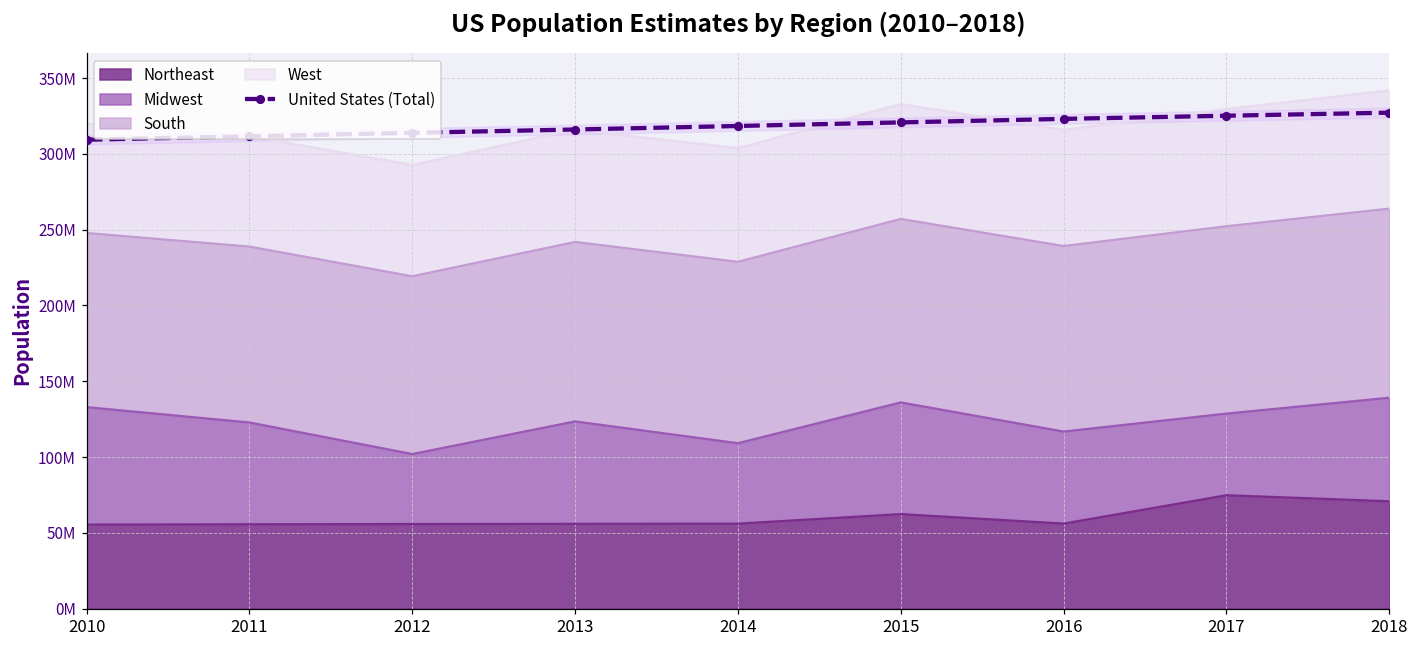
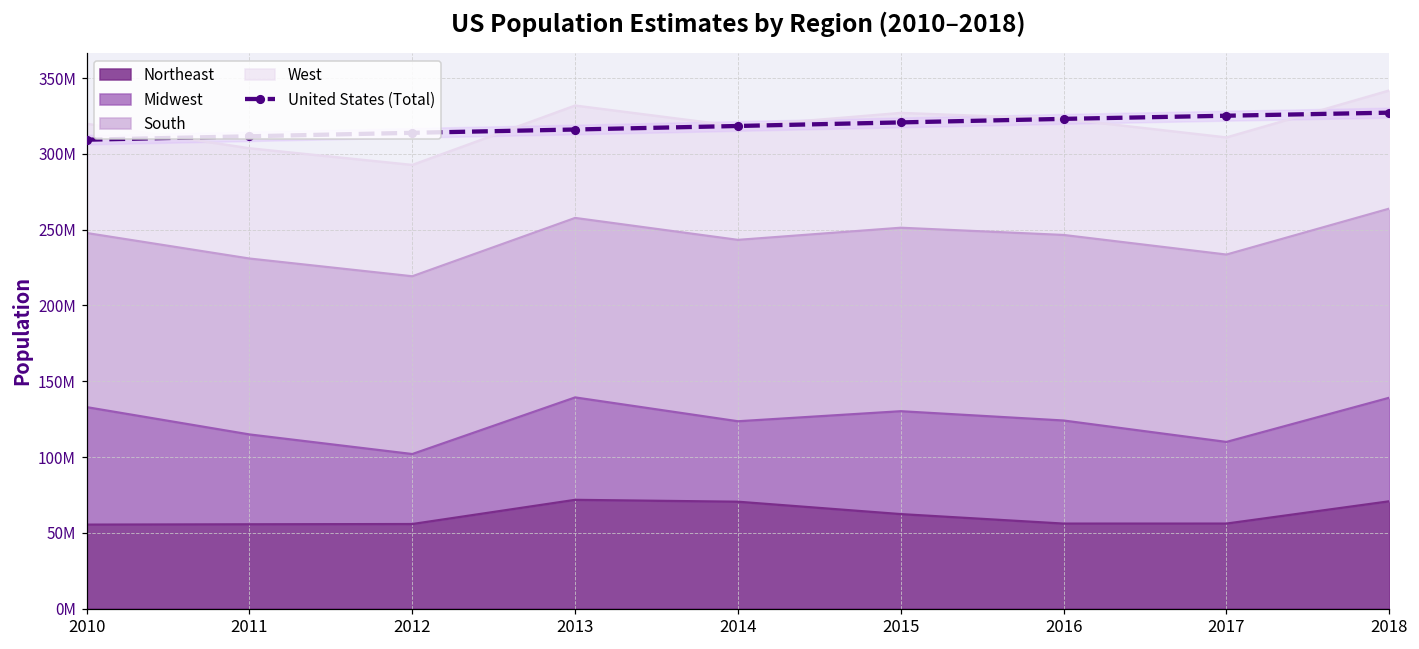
  {
    "Northeast": {
      "2010": 55000000,
      "2011": 56000000,
      "2012": 56000000,
-     "2013": 56000000,
-     "2014": 56000000,
+     "2013": 72000000,
+     "2014": 70000000,
      "2015": 62000000,
      "2016": 56000000,
-     "2017": 75000000,
+     "2017": 56000000,
      "2018": 71000000
    },
    "Midwest": {
      "2010": 78000000,
-     "2011": 67000000,
+     "2011": 59000000,
      "2012": 46000000,
      "2013": 68000000,
      "2014": 53000000,
-     "2015": 74000000,
-     "2016": 61000000,
+     "2015": 68000000,
+     "2016": 68000000,
      "2017": 54000000,
      "2018": 68000000
    },
    "United States (Total)": {
      "2010": 309000000,
      "2015": 321000000,
      "2017": 325000000,
      "2018": 327000000
    }
  }
